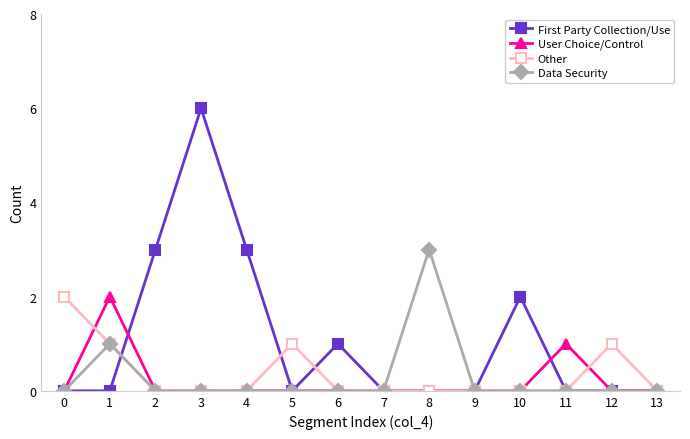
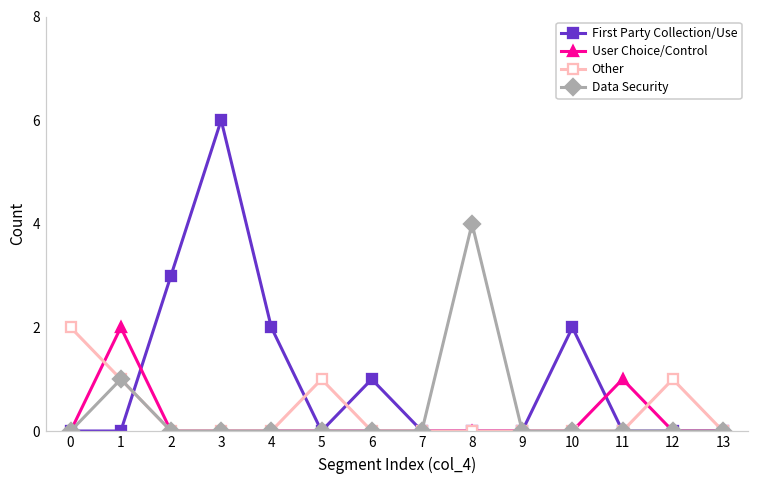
  {
    "First Party Collection/Use": {
      "1": 0,
      "2": 3,
      "3": 6,
-     "4": 3,
+     "4": 2,
      "6": 1,
      "10": 2
    },
    "User Choice/Control": {
      "1": 2,
      "11": 1
    },
    "Other": {
      "0": 2,
      "5": 1,
      "12": 1
    },
    "Data Security": {
-     "8": 3
+     "8": 4
    }
  }
